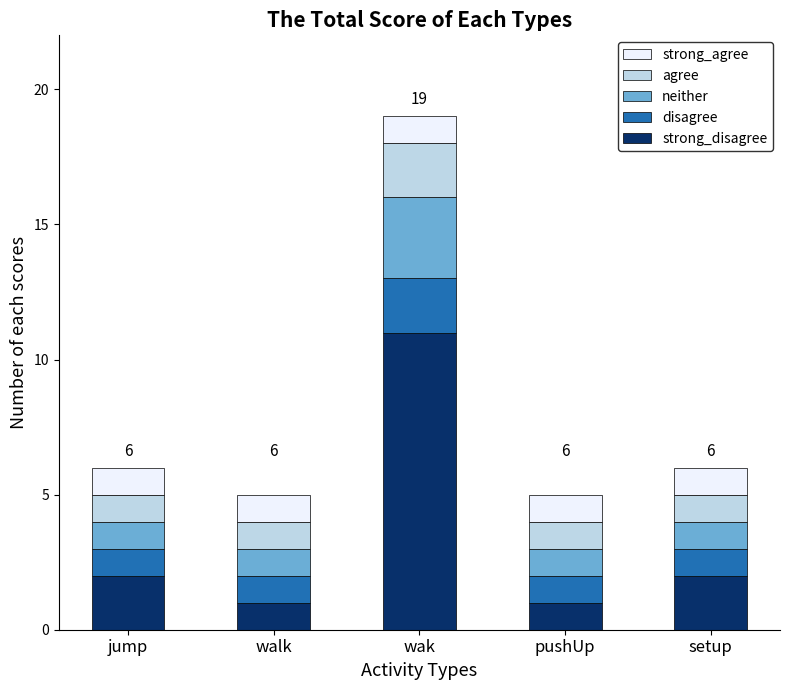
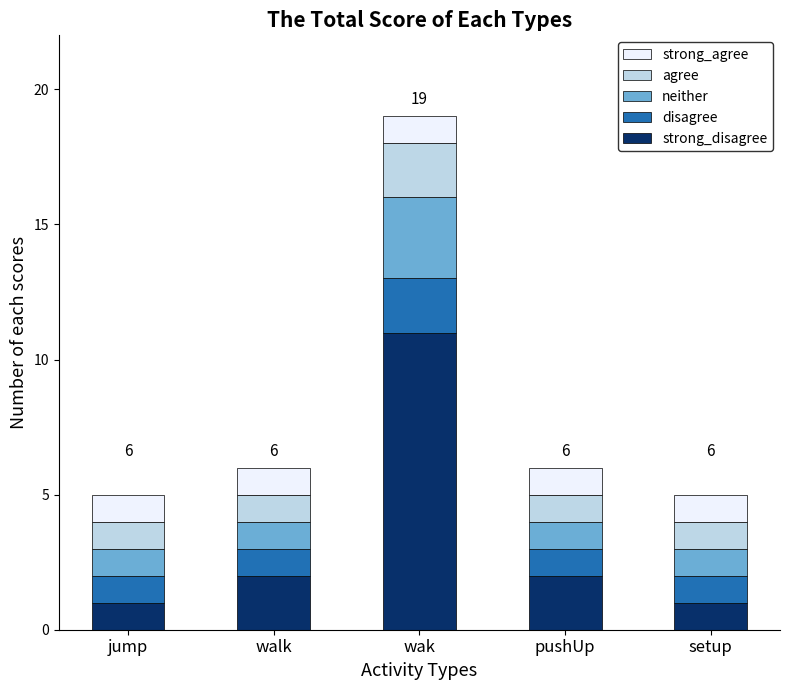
  {
    "strong_disagree": {
-     "jump": 2,
-     "walk": 1,
+     "jump": 1,
+     "walk": 2,
      "wak": 11,
-     "pushUp": 1,
-     "setup": 2
+     "pushUp": 2,
+     "setup": 1
    },
    "disagree": {
      "jump": 1,
      "walk": 1,
      "wak": 2,
      "pushUp": 1,
      "setup": 1
    },
    "neither": {
      "jump": 1,
      "walk": 1,
      "wak": 3,
      "pushUp": 1,
      "setup": 1
    },
    "agree": {
      "jump": 1,
      "walk": 1,
      "wak": 2,
      "pushUp": 1,
      "setup": 1
    },
    "strong_agree": {
      "walk": 1,
      "pushUp": 1
    }
  }
